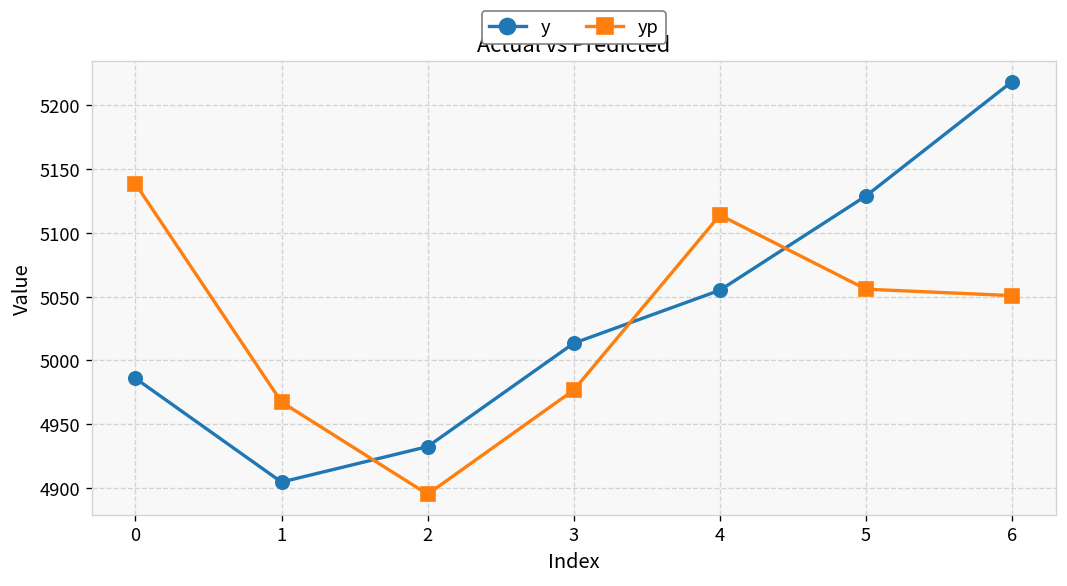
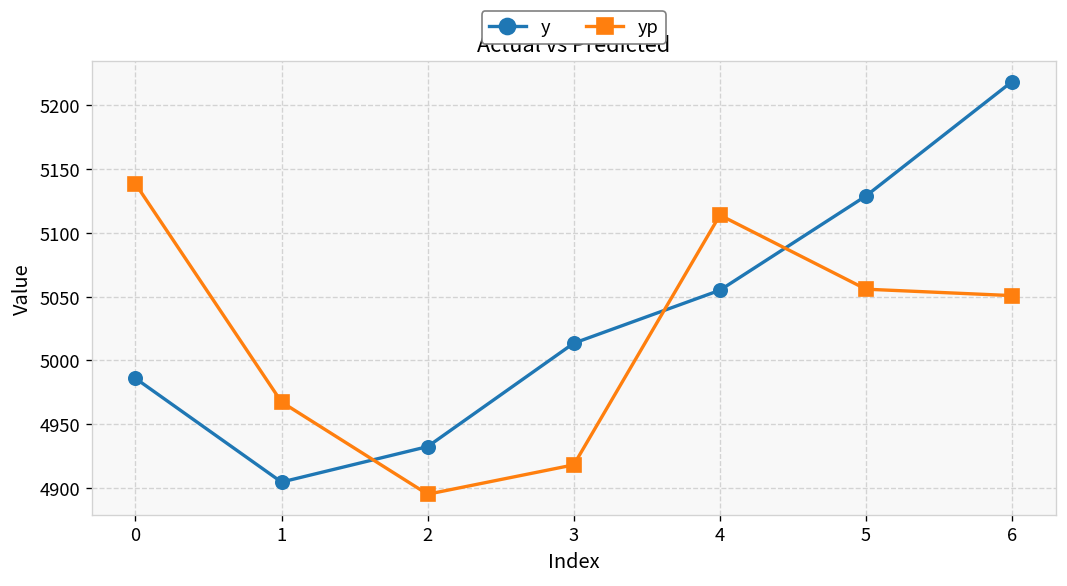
  {
    "y": {
      "0": 4986,
      "1": 4905,
      "2": 4933,
      "3": 5014,
      "4": 5055,
      "5": 5129,
      "6": 5219
    },
    "yp": {
      "0": 5138,
      "1": 4967,
      "2": 4895,
-     "3": 4977,
+     "3": 4918,
      "4": 5114,
      "5": 5056,
      "6": 5051
    }
  }
